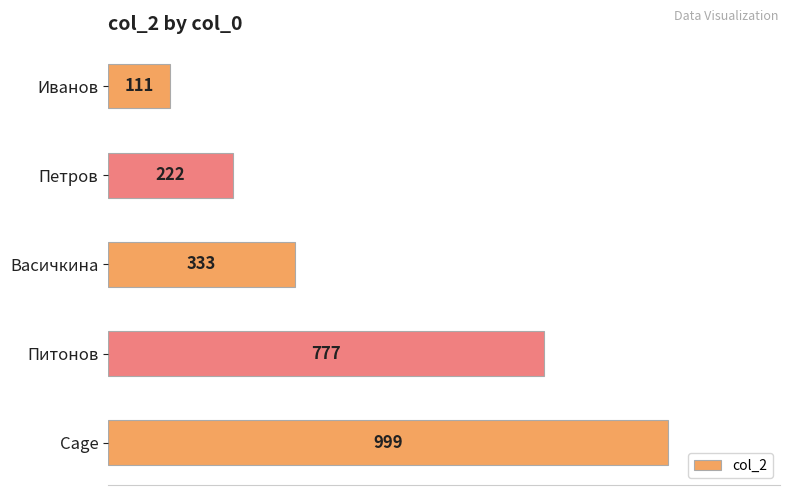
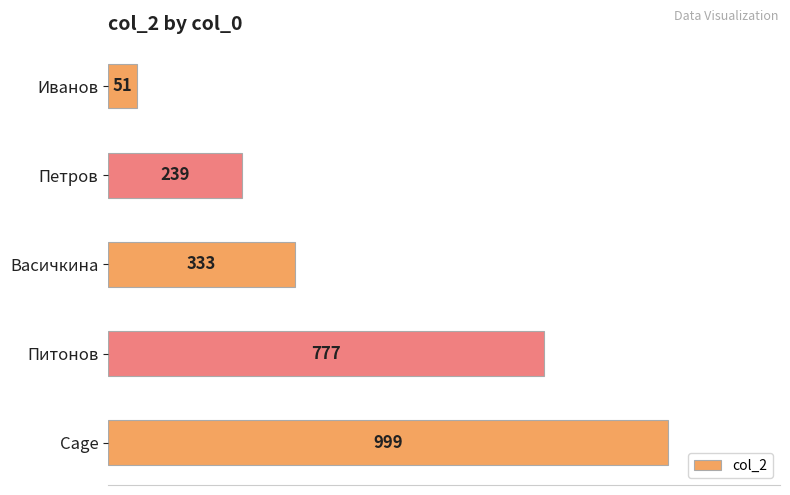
  {
-   "Иванов": 111,
-   "Петров": 222,
+   "Иванов": 51,
+   "Петров": 239,
    "Васичкина": 333,
    "Питонов": 777,
    "Cage": 999
  }
